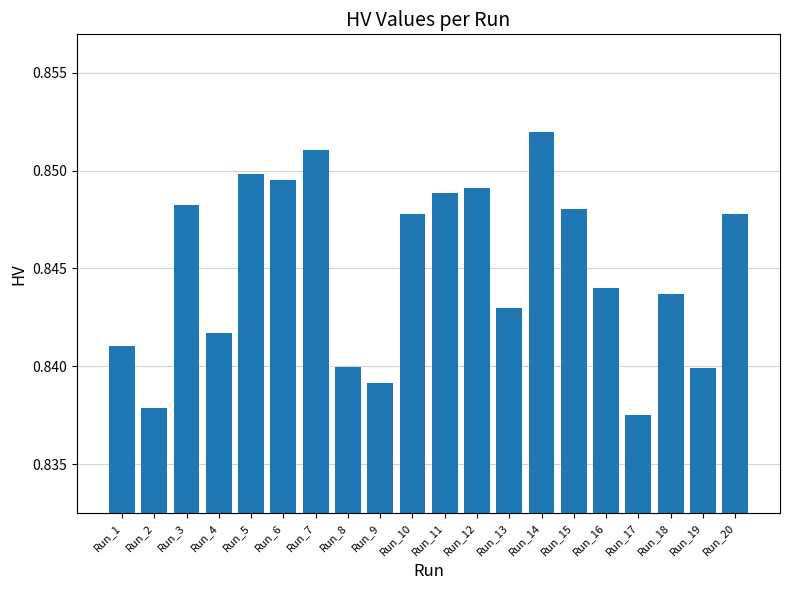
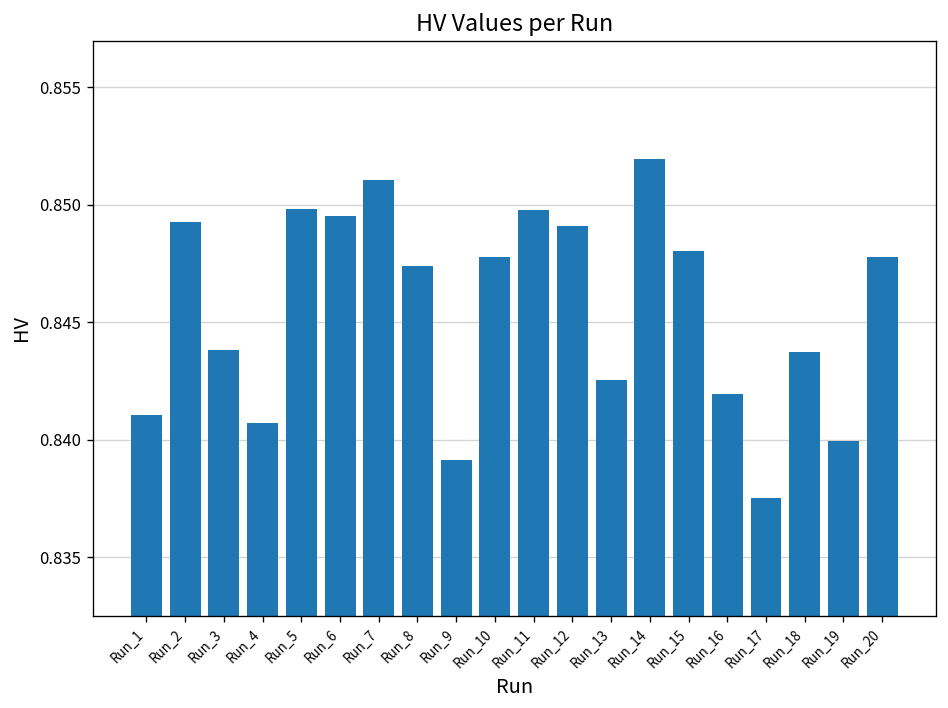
  {
    "Run_1": 0.8411,
-   "Run_2": 0.8379,
-   "Run_3": 0.8482,
-   "Run_4": 0.8417,
+   "Run_2": 0.8493,
+   "Run_3": 0.8438,
+   "Run_4": 0.8407,
    "Run_5": 0.8498,
    "Run_6": 0.8495,
    "Run_7": 0.8510,
-   "Run_8": 0.8400,
+   "Run_8": 0.8474,
    "Run_9": 0.8391,
    "Run_10": 0.8478,
-   "Run_11": 0.8488,
+   "Run_11": 0.8498,
    "Run_12": 0.8491,
-   "Run_13": 0.8430,
+   "Run_13": 0.8425,
    "Run_14": 0.8520,
    "Run_15": 0.8480,
-   "Run_16": 0.8440,
+   "Run_16": 0.8419,
    "Run_17": 0.8375,
    "Run_18": 0.8437,
    "Run_19": 0.8399,
    "Run_20": 0.8478
  }
